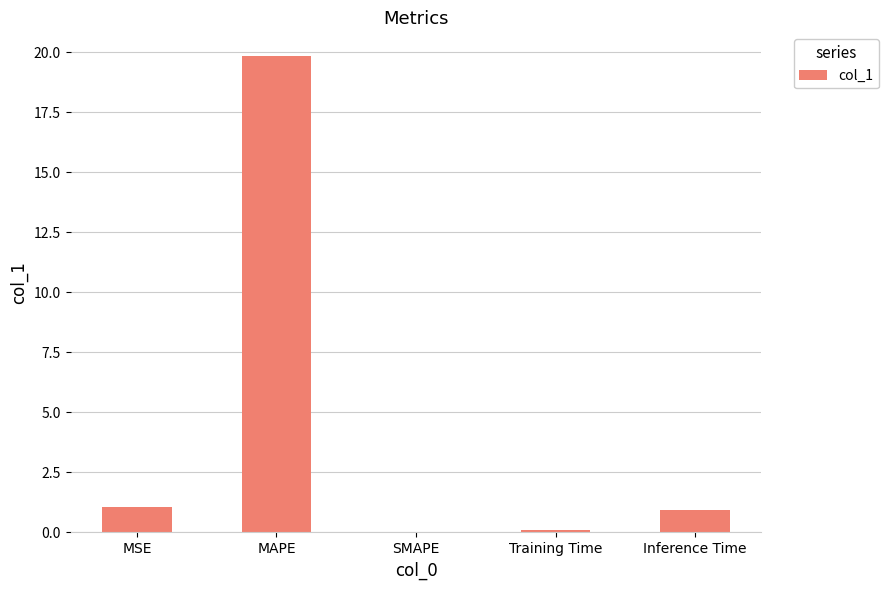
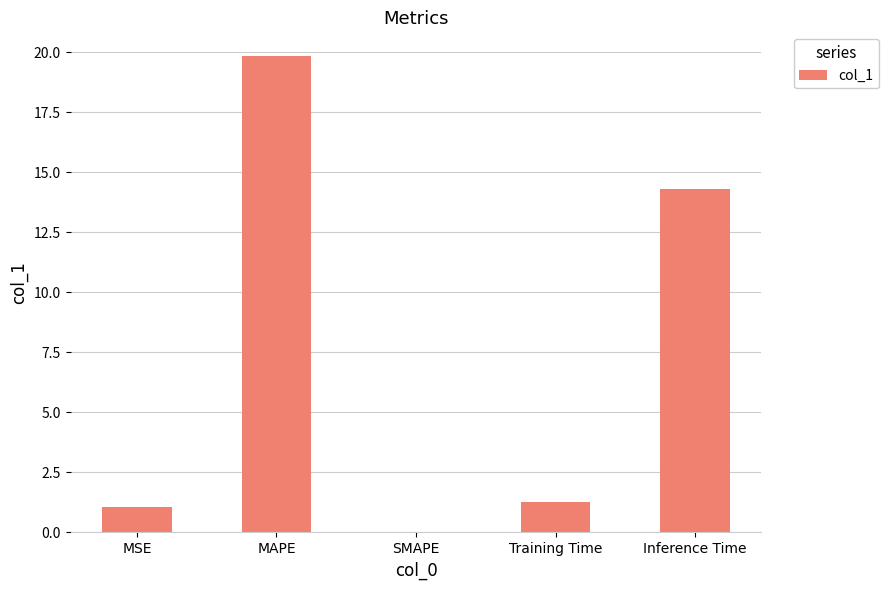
  {
    "MSE": 1.0,
    "MAPE": 19.8,
    "SMAPE": 0.0,
-   "Training Time": 0.1,
-   "Inference Time": 0.9
+   "Training Time": 1.3,
+   "Inference Time": 14.3
  }
